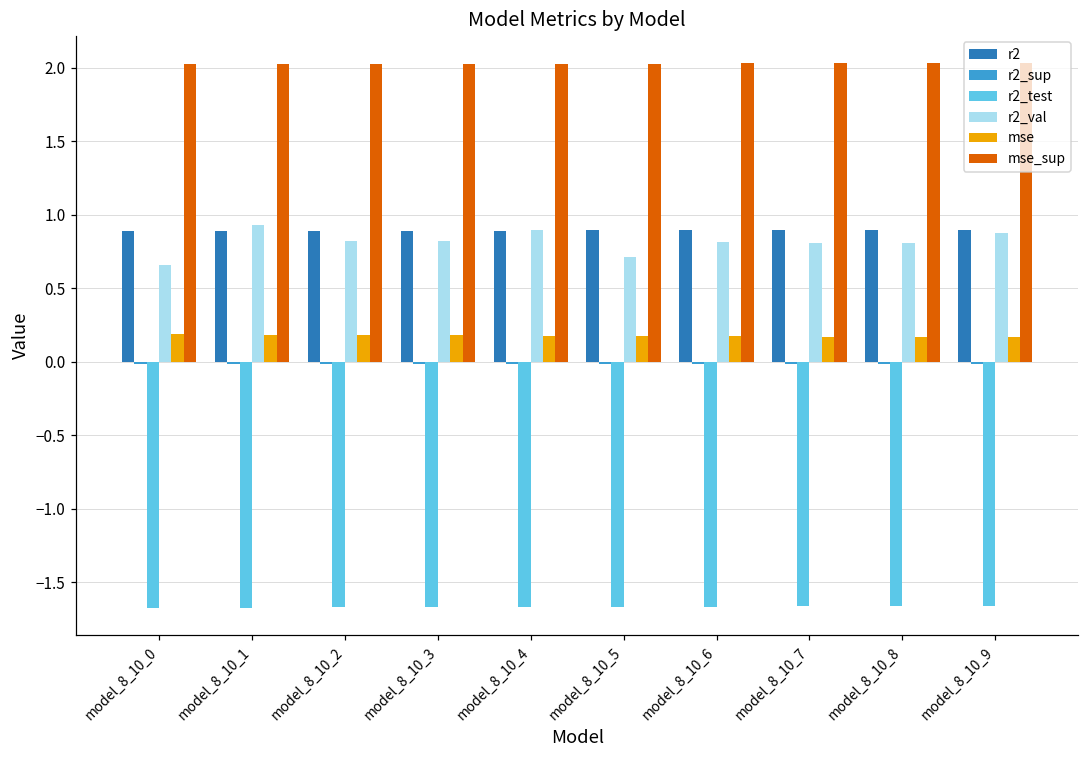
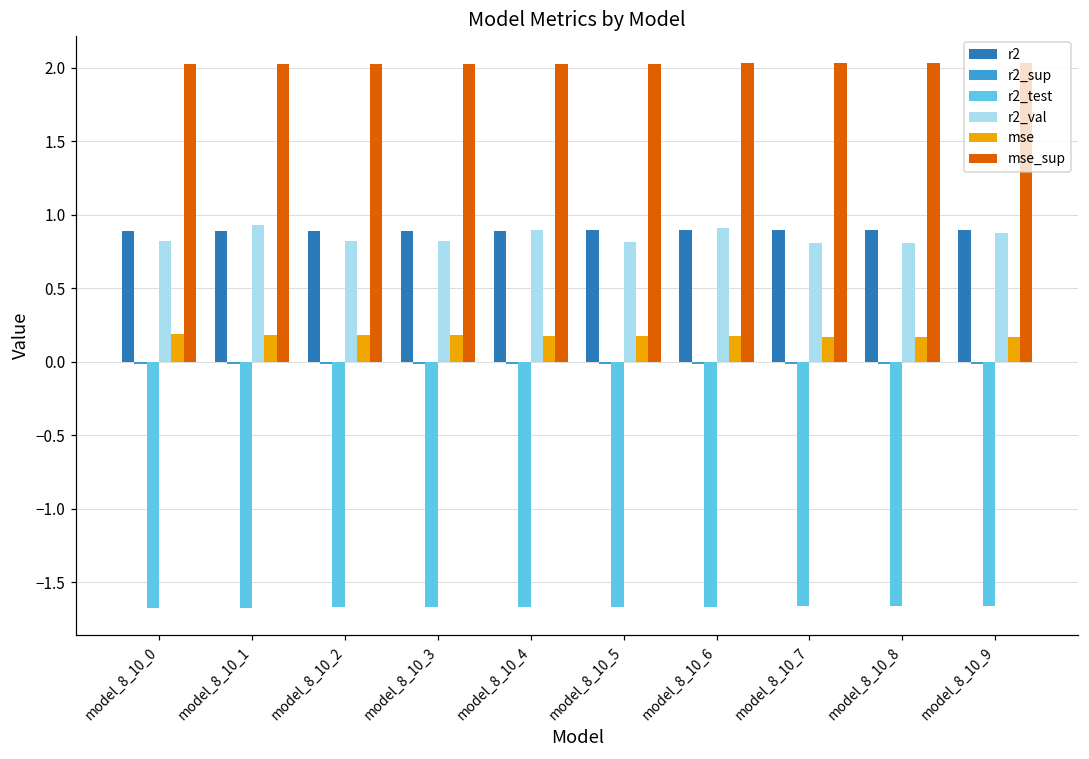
  {
    "r2_val": {
-     "model_8_10_0": 0.66,
+     "model_8_10_0": 0.83,
      "model_8_10_1": 0.93,
      "model_8_10_2": 0.82,
      "model_8_10_3": 0.82,
      "model_8_10_4": 0.90,
-     "model_8_10_5": 0.71,
-     "model_8_10_6": 0.81,
+     "model_8_10_5": 0.82,
+     "model_8_10_6": 0.91,
      "model_8_10_7": 0.81,
      "model_8_10_8": 0.81,
      "model_8_10_9": 0.88
    },
    "mse": {
      "model_8_10_0": 0.19,
      "model_8_10_1": 0.19,
      "model_8_10_2": 0.18,
      "model_8_10_3": 0.18,
      "model_8_10_4": 0.18,
      "model_8_10_5": 0.18,
      "model_8_10_6": 0.17,
      "model_8_10_7": 0.17,
      "model_8_10_8": 0.17,
      "model_8_10_9": 0.17
    },
    "mse_sup": {
      "model_8_10_0": 2.03,
      "model_8_10_1": 2.03,
      "model_8_10_2": 2.03,
      "model_8_10_3": 2.03,
      "model_8_10_4": 2.03,
      "model_8_10_5": 2.03,
      "model_8_10_6": 2.03,
      "model_8_10_7": 2.03,
      "model_8_10_8": 2.03
    }
  }
